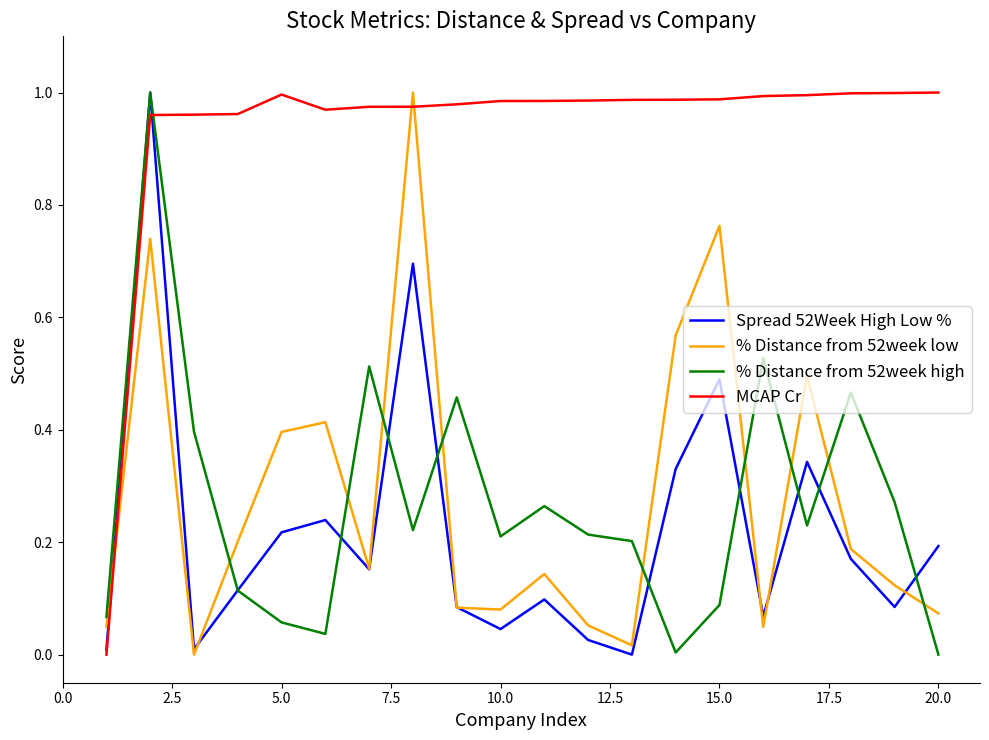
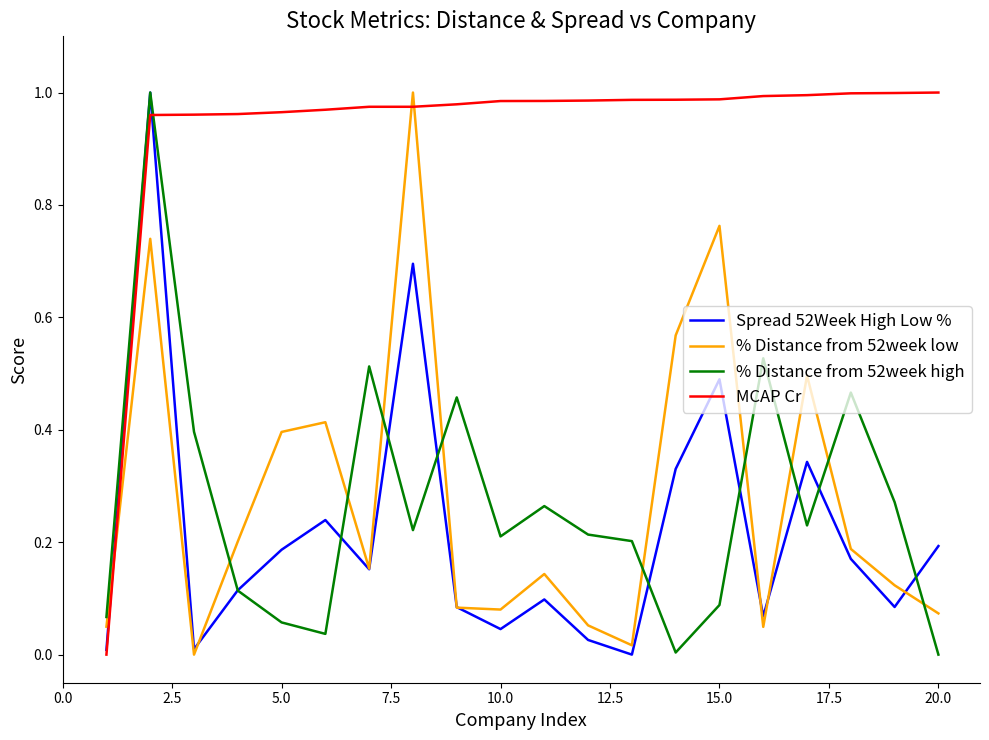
  {
    "Spread 52Week High Low %": {
-     "5.0": 0.22,
+     "5.0": 0.19,
      "10.0": 0.05,
      "20.0": 0.19
    },
    "% Distance from 52week low": {
      "5.0": 0.40,
      "10.0": 0.08,
      "15.0": 0.76,
      "20.0": 0.07
    },
    "% Distance from 52week high": {
      "5.0": 0.06,
      "10.0": 0.21,
      "15.0": 0.09,
      "20.0": 0.00
    },
    "MCAP Cr": {
-     "5.0": 1.00,
+     "5.0": 0.97,
      "10.0": 0.98,
      "15.0": 0.99,
      "20.0": 1.00
    }
  }
